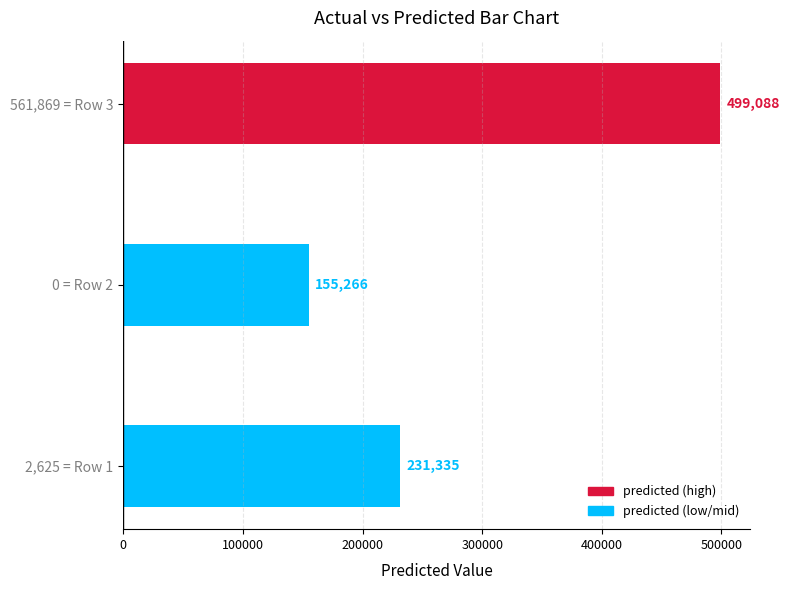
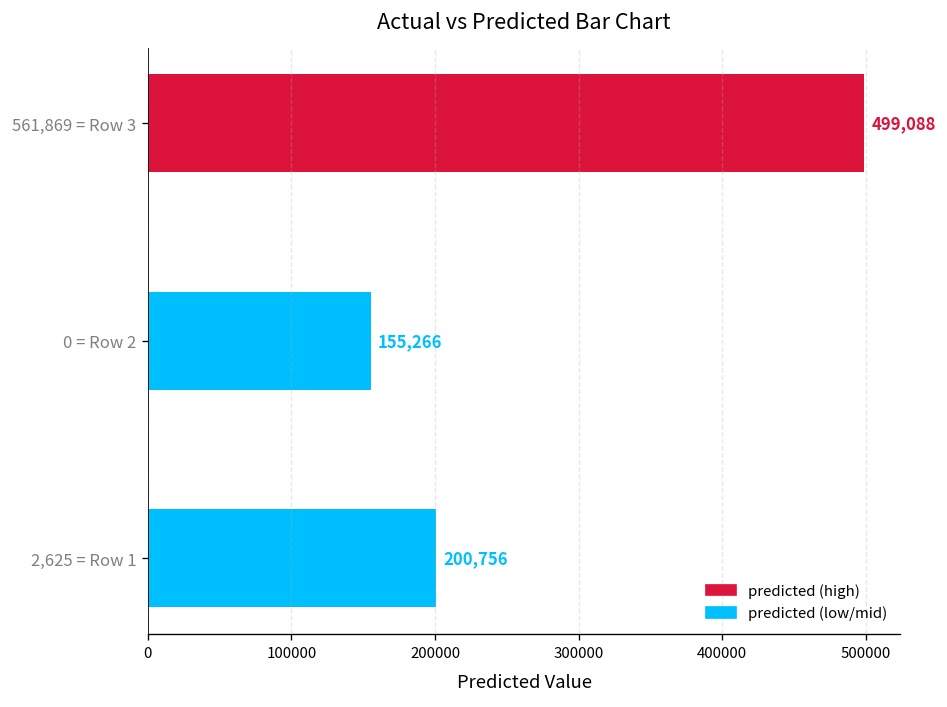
  {
    "561,869 = Row 3": "499,088",
    "0 = Row 2": "155,266",
-   "2,625 = Row 1": "231,335"
+   "2,625 = Row 1": "200,756"
  }
